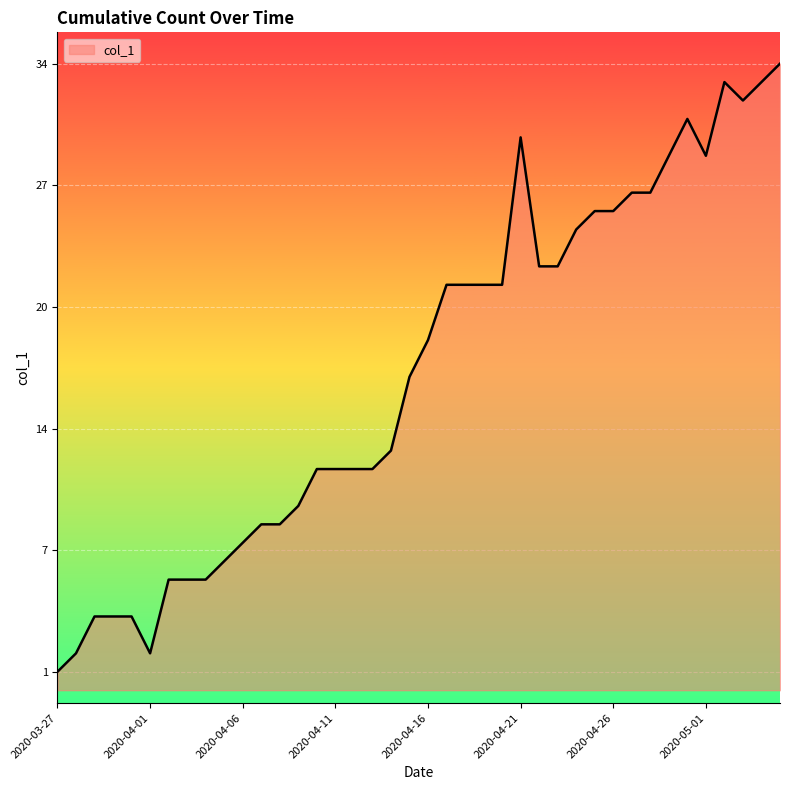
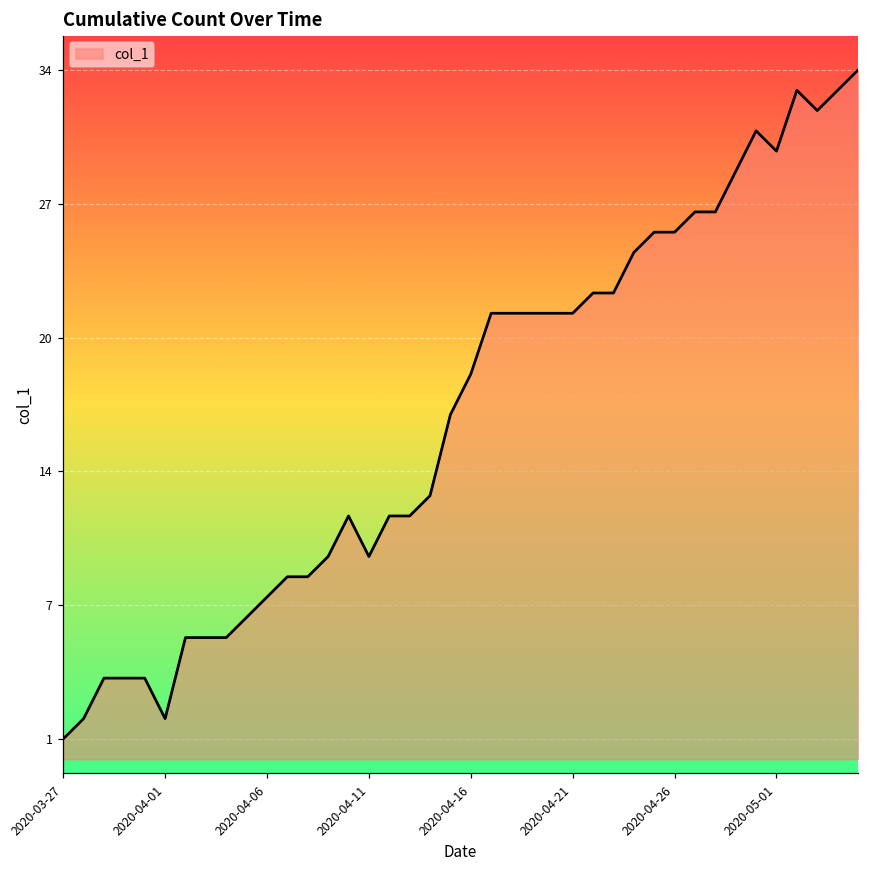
  {
    "2020-03-27": 1,
    "2020-04-01": 2,
    "2020-04-06": 8,
-   "2020-04-11": 12,
+   "2020-04-11": 10,
    "2020-04-16": 19,
-   "2020-04-21": 30,
+   "2020-04-21": 22,
    "2020-04-26": 26,
-   "2020-05-01": 29
+   "2020-05-01": 30
  }
